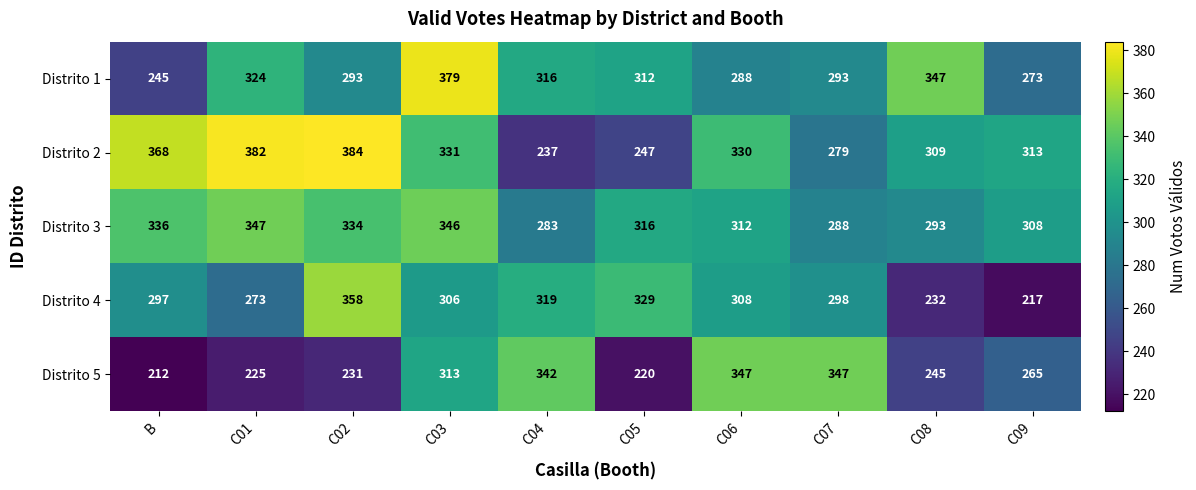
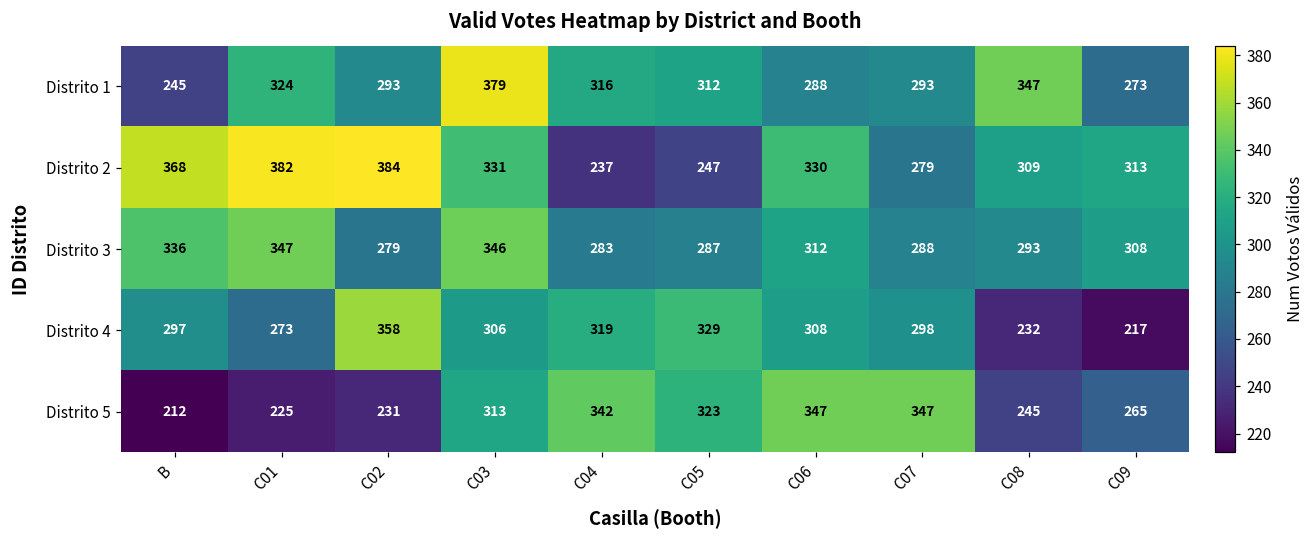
  {
    "Distrito 1": {
      "B": 245,
      "C01": 324,
      "C02": 293,
      "C03": 379,
      "C04": 316,
      "C05": 312,
      "C06": 288,
      "C07": 293,
      "C08": 347,
      "C09": 273
    },
    "Distrito 2": {
      "B": 368,
      "C01": 382,
      "C02": 384,
      "C03": 331,
      "C04": 237,
      "C05": 247,
      "C06": 330,
      "C07": 279,
      "C08": 309,
      "C09": 313
    },
    "Distrito 3": {
      "B": 336,
      "C01": 347,
-     "C02": 334,
+     "C02": 279,
      "C03": 346,
      "C04": 283,
-     "C05": 316,
+     "C05": 287,
      "C06": 312,
      "C07": 288,
      "C08": 293,
      "C09": 308
    },
    "Distrito 4": {
      "B": 297,
      "C01": 273,
      "C02": 358,
      "C03": 306,
      "C04": 319,
      "C05": 329,
      "C06": 308,
      "C07": 298,
      "C08": 232,
      "C09": 217
    },
    "Distrito 5": {
      "B": 212,
      "C01": 225,
      "C02": 231,
      "C03": 313,
      "C04": 342,
-     "C05": 220,
+     "C05": 323,
      "C06": 347,
      "C07": 347,
      "C08": 245,
      "C09": 265
    }
  }
